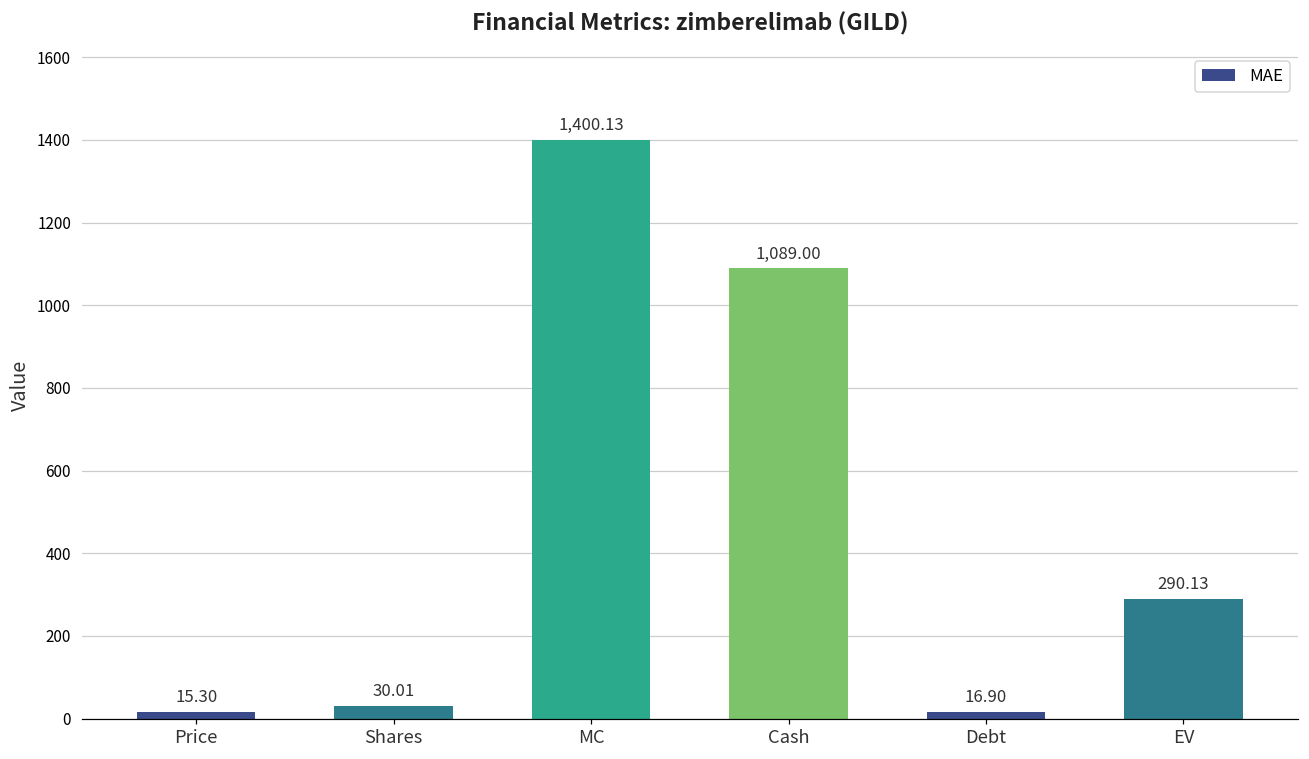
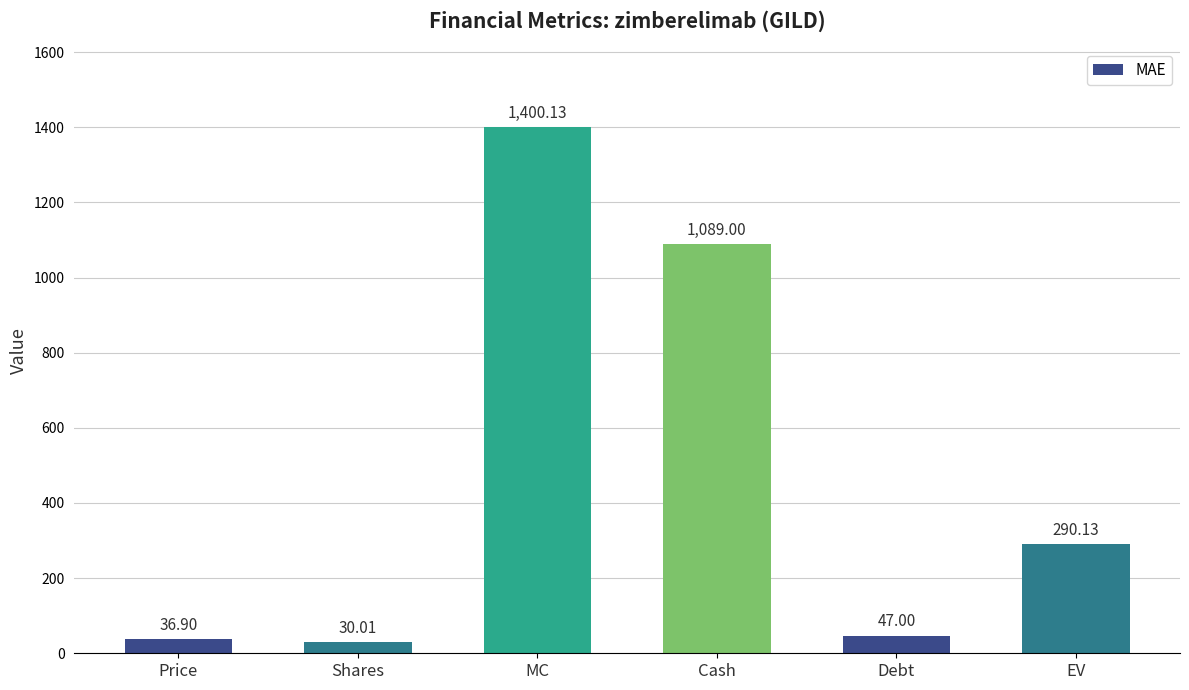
  {
-   "Price": "15.30",
+   "Price": "36.90",
    "Shares": "30.01",
    "MC": "1,400.13",
    "Cash": "1,089.00",
-   "Debt": "16.90",
+   "Debt": "47.00",
    "EV": "290.13"
  }
